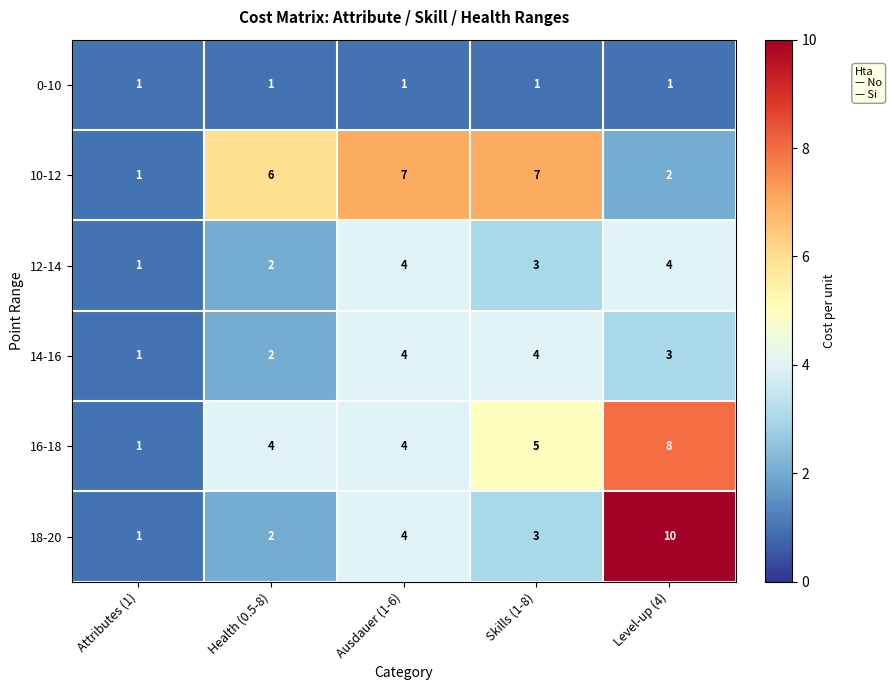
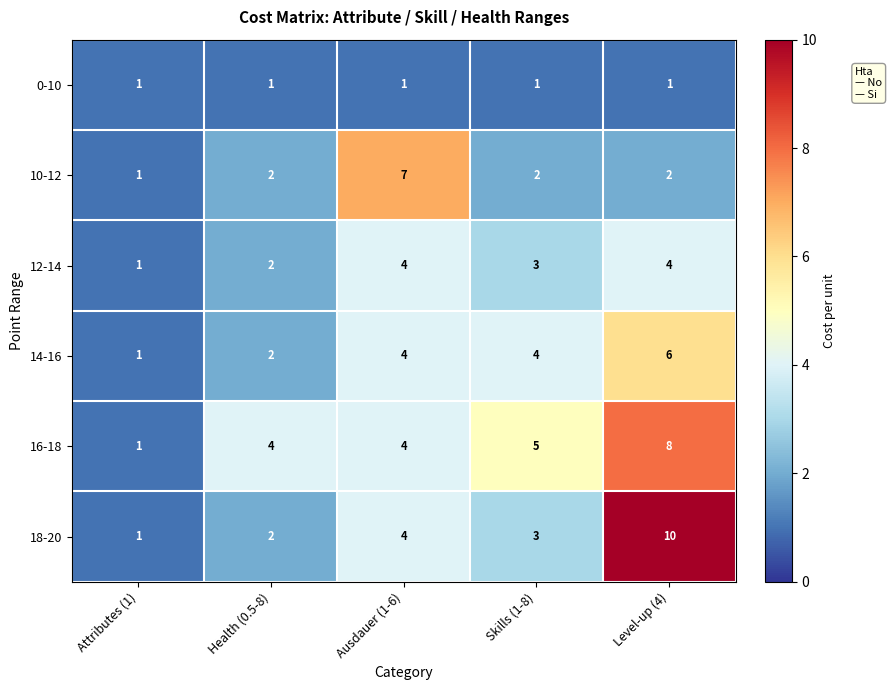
  {
    "0-10": {
      "Attributes (1)": 1,
      "Health (0.5-8)": 1,
      "Ausdauer (1-6)": 1,
      "Skills (1-8)": 1,
      "Level-up (4)": 1
    },
    "10-12": {
      "Attributes (1)": 1,
-     "Health (0.5-8)": 6,
+     "Health (0.5-8)": 2,
      "Ausdauer (1-6)": 7,
-     "Skills (1-8)": 7,
+     "Skills (1-8)": 2,
      "Level-up (4)": 2
    },
    "12-14": {
      "Attributes (1)": 1,
      "Health (0.5-8)": 2,
      "Ausdauer (1-6)": 4,
      "Skills (1-8)": 3,
      "Level-up (4)": 4
    },
    "14-16": {
      "Attributes (1)": 1,
      "Health (0.5-8)": 2,
      "Ausdauer (1-6)": 4,
      "Skills (1-8)": 4,
-     "Level-up (4)": 3
+     "Level-up (4)": 6
    },
    "16-18": {
      "Attributes (1)": 1,
      "Health (0.5-8)": 4,
      "Ausdauer (1-6)": 4,
      "Skills (1-8)": 5,
      "Level-up (4)": 8
    },
    "18-20": {
      "Attributes (1)": 1,
      "Health (0.5-8)": 2,
      "Ausdauer (1-6)": 4,
      "Skills (1-8)": 3,
      "Level-up (4)": 10
    }
  }
